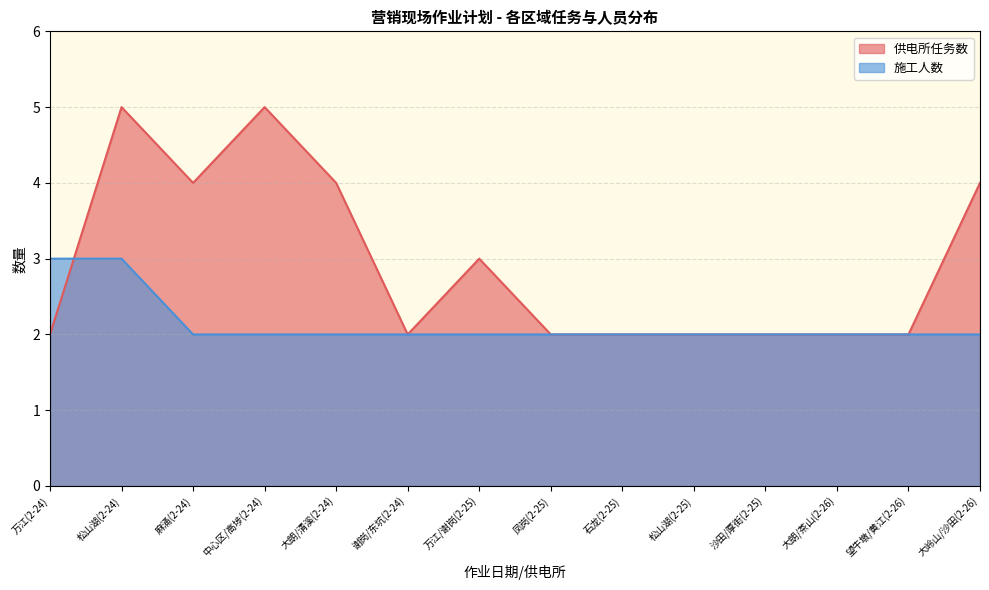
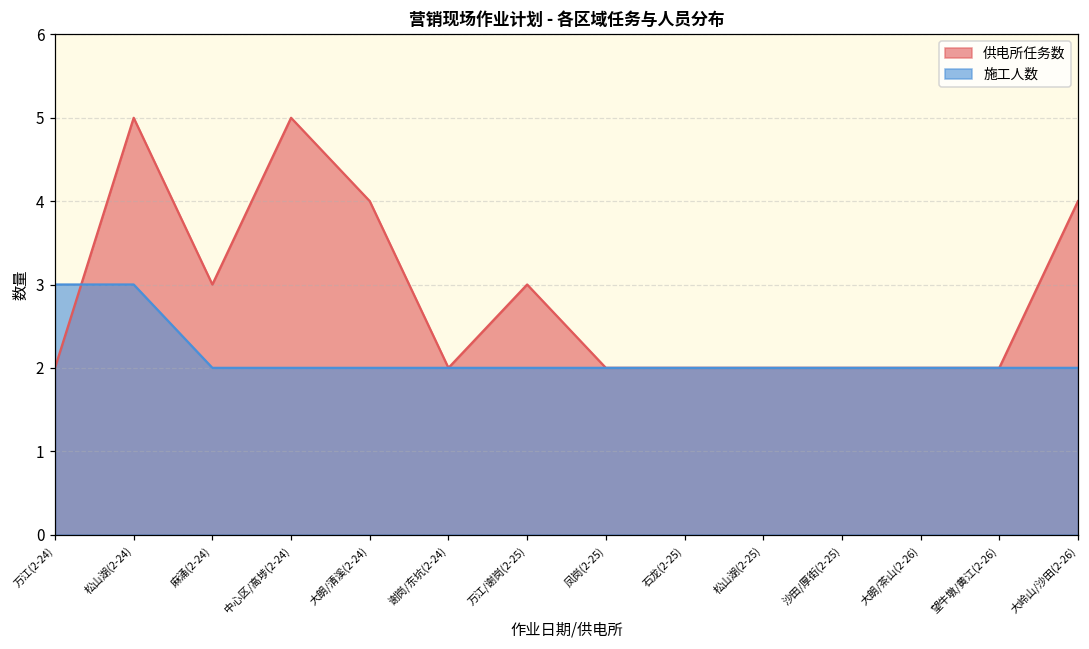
  {
    "供电所任务数": {
      "万江(2-24)": 2,
      "松山湖(2-24)": 5,
-     "麻涌(2-24)": 4,
+     "麻涌(2-24)": 3,
      "中心区/高埗(2-24)": 5,
      "大朗/清溪(2-24)": 4,
      "万江/谢岗(2-25)": 3,
      "大岭山/沙田(2-26)": 4
    },
    "施工人数": {
      "万江(2-24)": 3,
      "松山湖(2-24)": 3,
      "麻涌(2-24)": 2,
      "中心区/高埗(2-24)": 2,
      "大朗/清溪(2-24)": 2,
      "万江/谢岗(2-25)": 2,
      "大岭山/沙田(2-26)": 2
    }
  }
